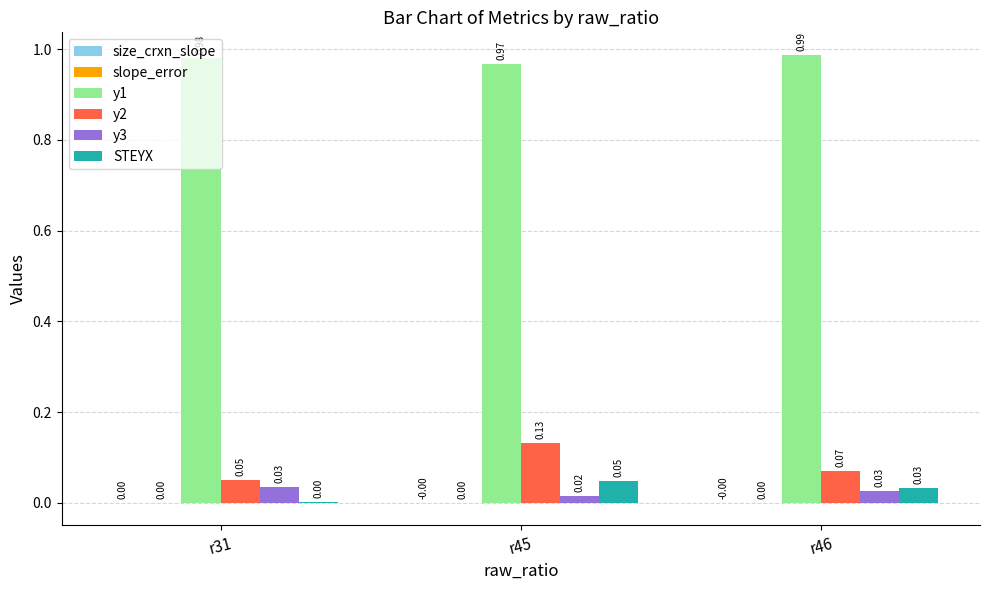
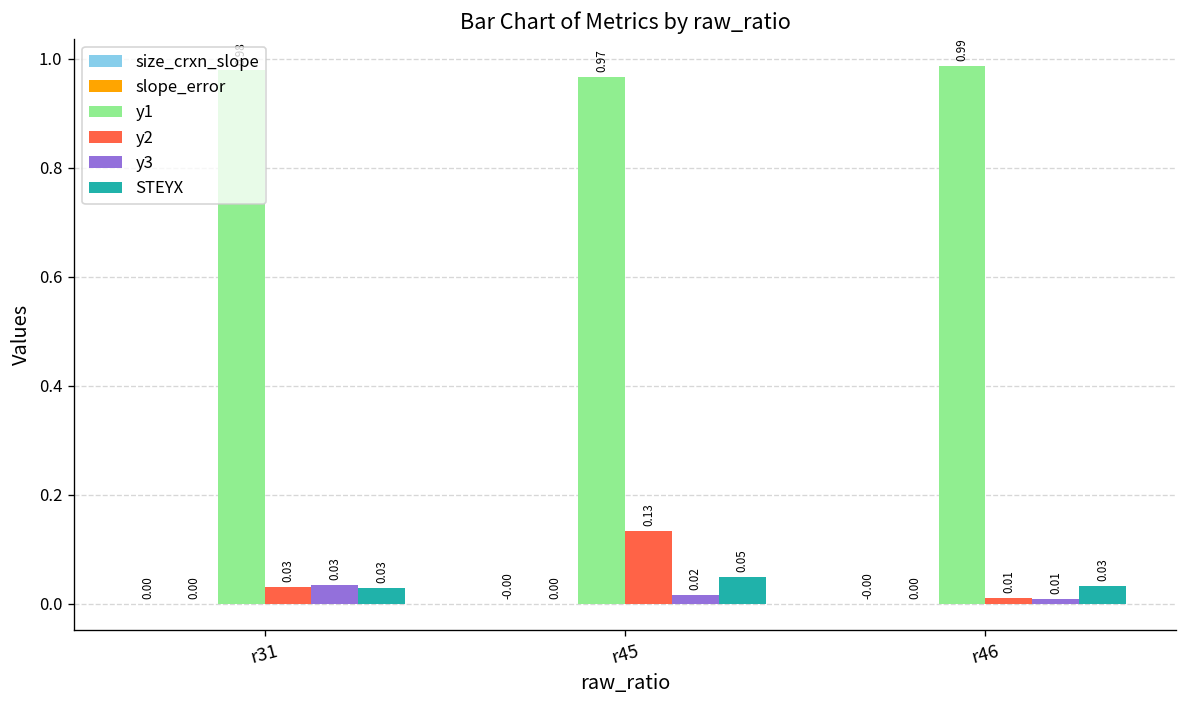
  {
    "size_crxn_slope": {
      "r31": 0.00,
      "r45": -0.00,
      "r46": -0.00
    },
    "slope_error": {
      "r31": 0.00,
      "r45": 0.00,
      "r46": 0.00
    },
    "y1": {
      "r45": 0.97,
      "r46": 0.99
    },
    "y2": {
-     "r31": 0.05,
+     "r31": 0.03,
      "r45": 0.13,
-     "r46": 0.07
+     "r46": 0.01
    },
    "y3": {
      "r31": 0.03,
      "r45": 0.02,
-     "r46": 0.03
+     "r46": 0.01
    },
    "STEYX": {
-     "r31": 0.00,
+     "r31": 0.03,
      "r45": 0.05,
      "r46": 0.03
    }
  }
